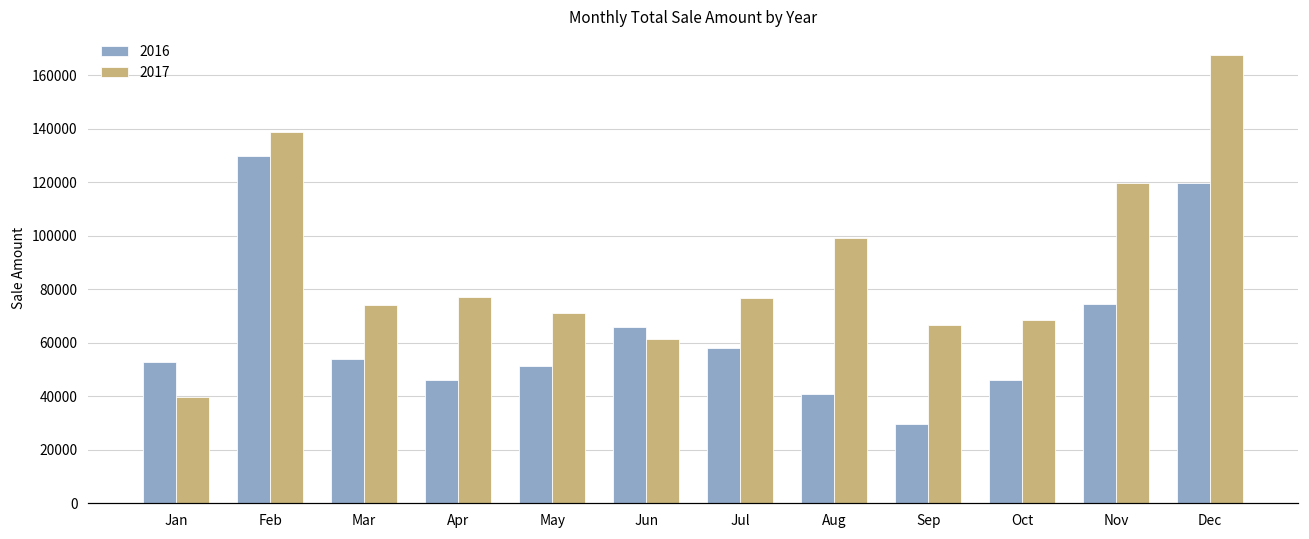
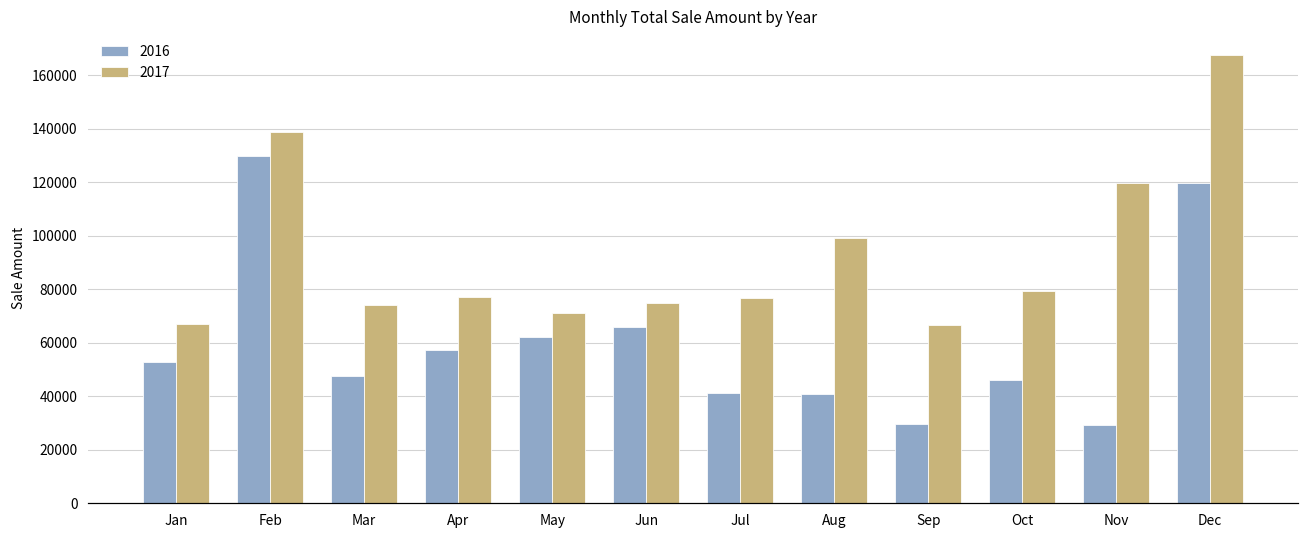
  {
    "2016": {
      "Jan": 53000,
      "Feb": 130000,
-     "Mar": 54000,
-     "Apr": 46000,
-     "May": 51000,
+     "Mar": 48000,
+     "Apr": 57000,
+     "May": 62000,
      "Jun": 66000,
-     "Jul": 58000,
+     "Jul": 41000,
      "Aug": 41000,
      "Sep": 30000,
      "Oct": 46000,
-     "Nov": 74000,
+     "Nov": 29000,
      "Dec": 120000
    },
    "2017": {
-     "Jan": 40000,
+     "Jan": 67000,
      "Feb": 139000,
      "Mar": 74000,
      "Apr": 77000,
      "May": 71000,
-     "Jun": 61000,
+     "Jun": 75000,
      "Jul": 77000,
      "Aug": 99000,
      "Sep": 66000,
-     "Oct": 68000,
+     "Oct": 79000,
      "Nov": 120000,
      "Dec": 168000
    }
  }
